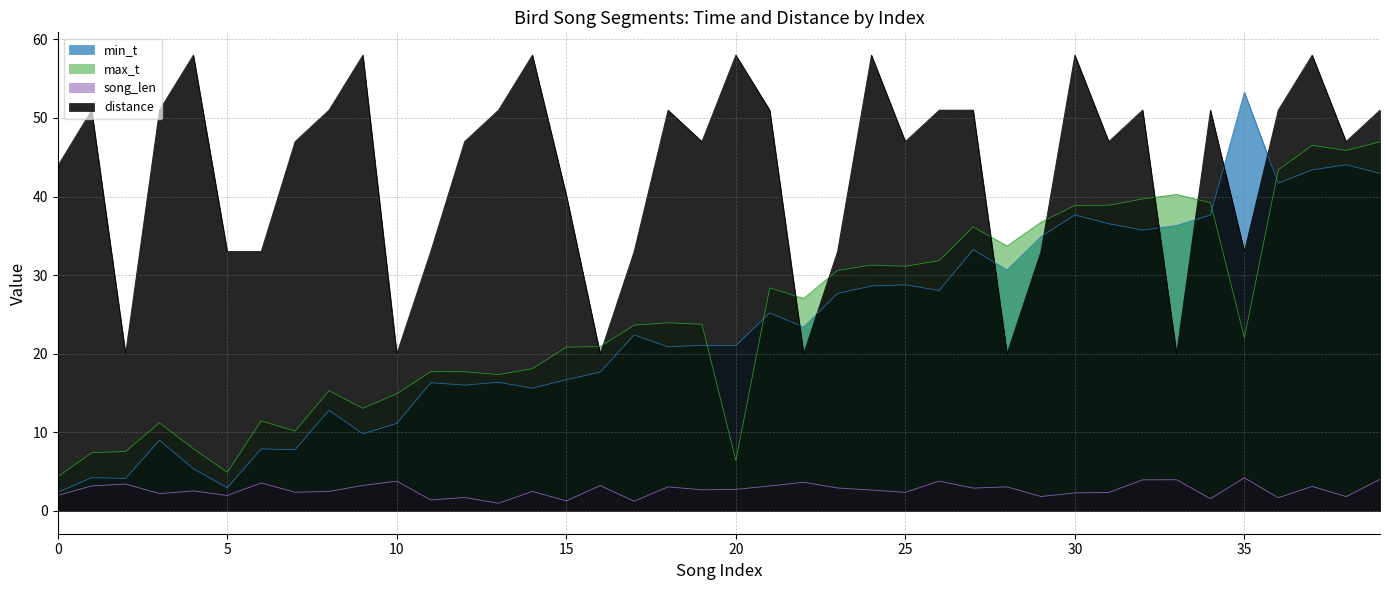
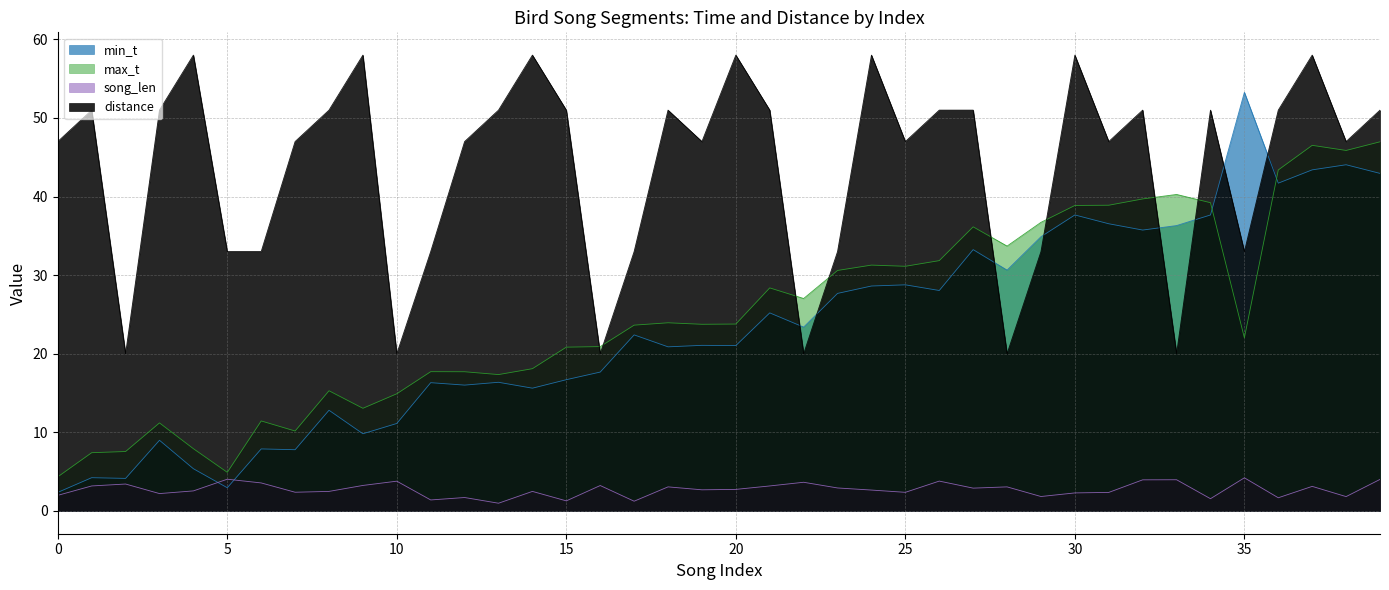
  {
    "min_t": {
      "0": 2,
      "5": 3,
      "10": 11,
      "15": 17,
      "20": 21,
      "25": 29,
      "30": 38,
      "35": 53
    },
    "max_t": {
      "0": 4,
      "5": 5,
      "10": 15,
      "15": 21,
-     "20": 6,
+     "20": 24,
      "25": 31,
      "30": 39,
      "35": 22
    },
    "song_len": {
      "0": 2,
-     "5": 2,
+     "5": 4,
      "10": 4,
      "15": 1,
      "20": 3,
      "25": 2,
      "30": 2,
      "35": 4
    },
    "distance": {
-     "0": 44,
+     "0": 47,
      "5": 33,
      "10": 20,
-     "15": 40,
+     "15": 51,
      "20": 58,
      "25": 47,
      "30": 58,
      "35": 33
    }
  }
